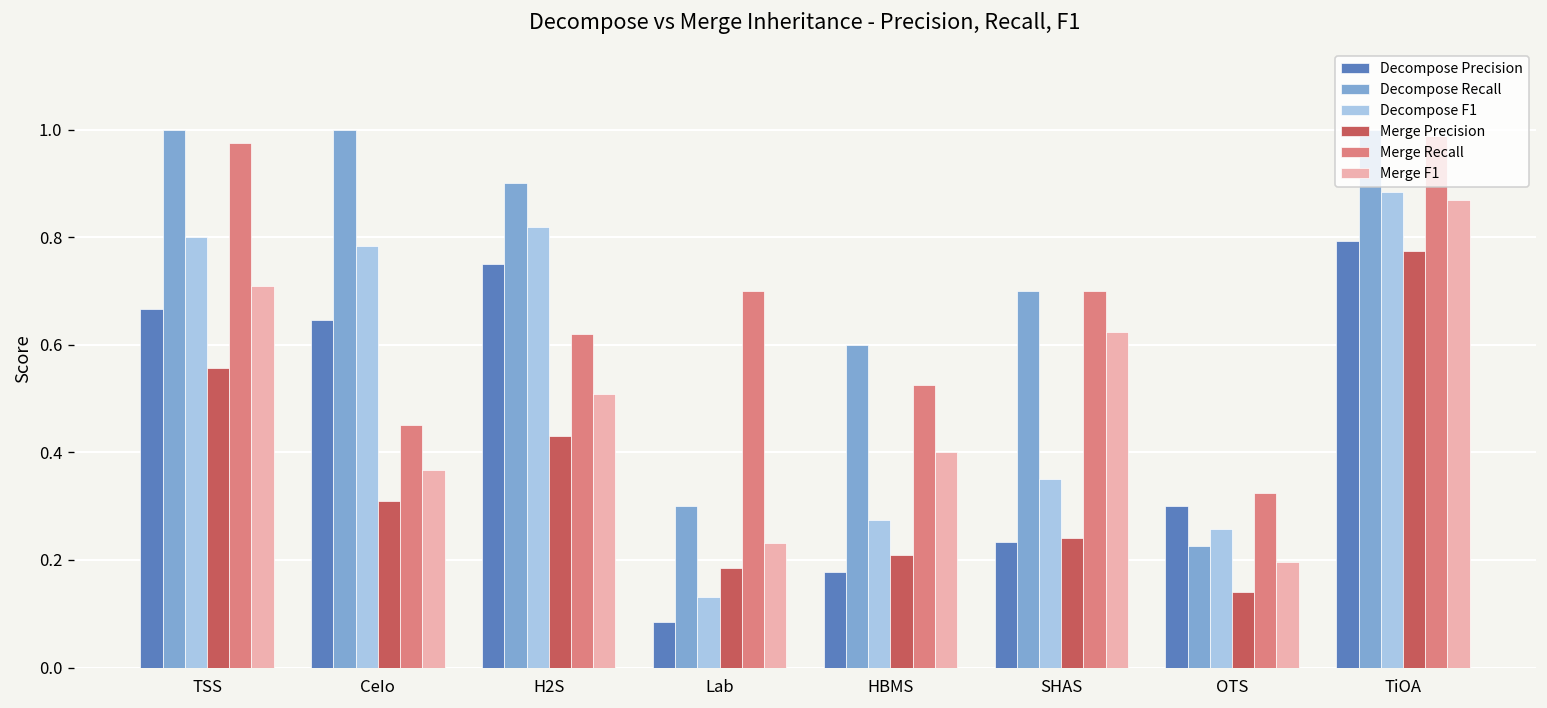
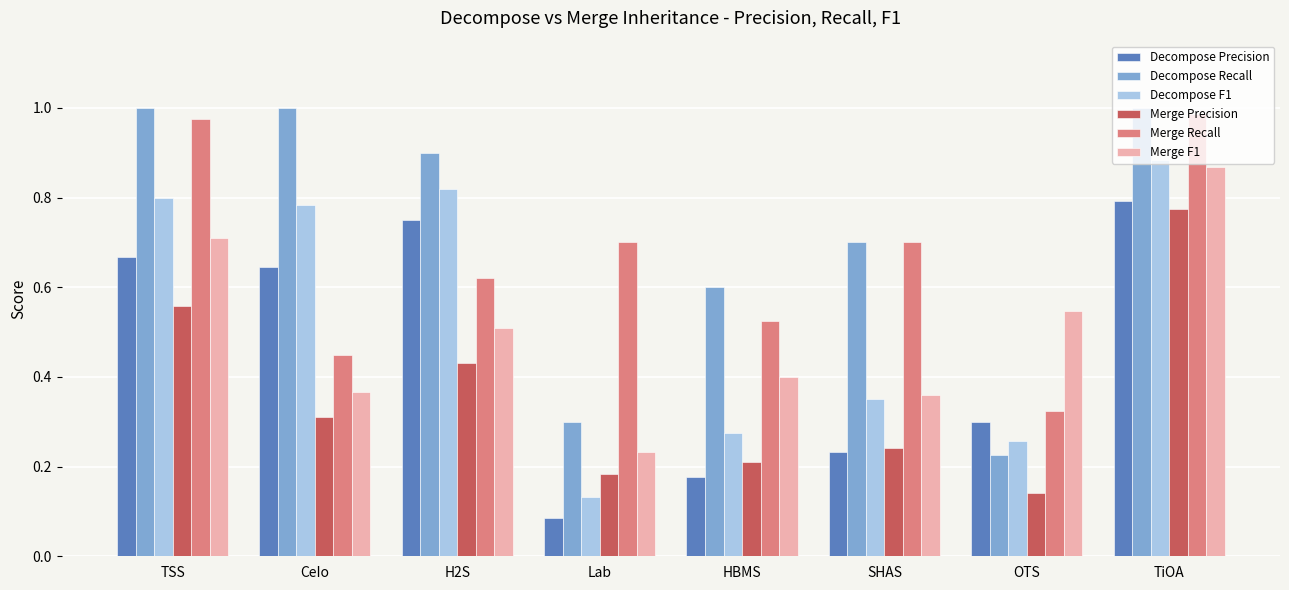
  {
    "Merge F1": {
      "TSS": 0.71,
      "CeIo": 0.37,
      "H2S": 0.51,
      "Lab": 0.23,
      "HBMS": 0.40,
-     "SHAS": 0.62,
-     "OTS": 0.20,
+     "SHAS": 0.36,
+     "OTS": 0.55,
      "TiOA": 0.87
    }
  }
